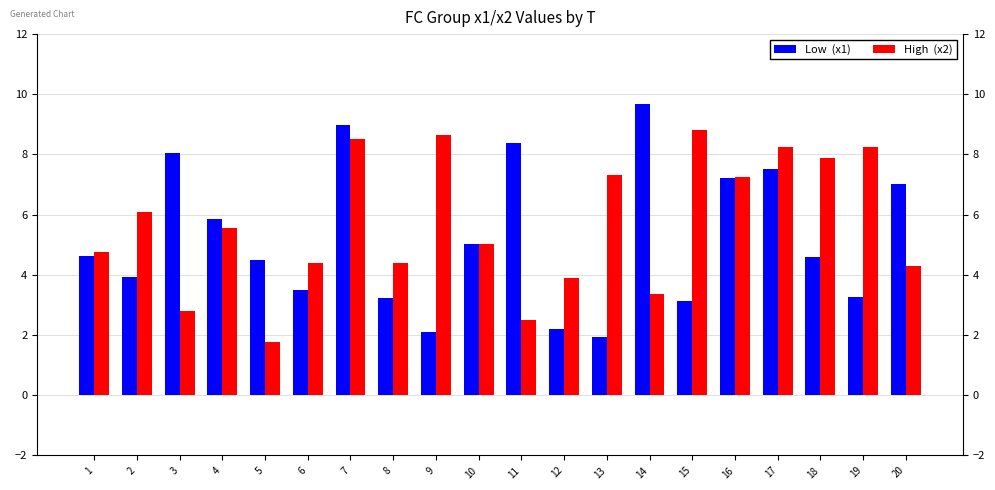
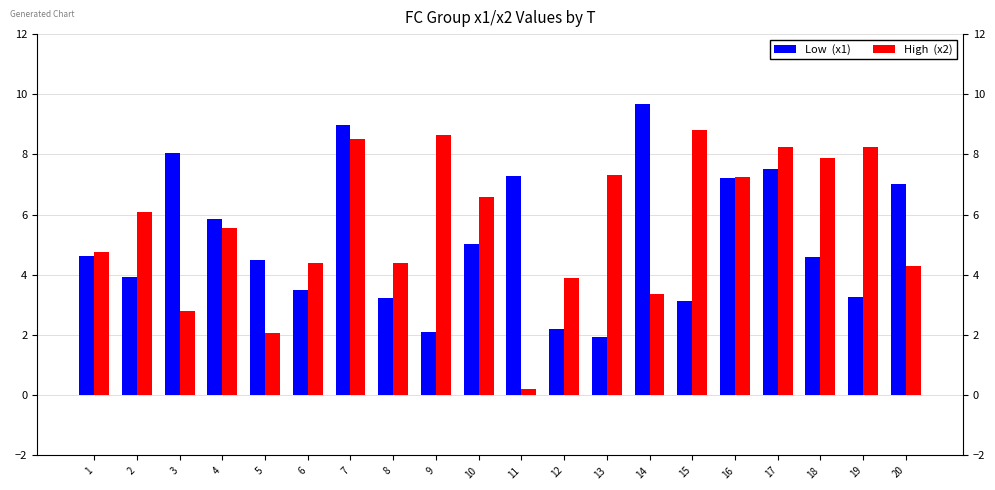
  {
    "Low (x1)": {
      "1": 4.6,
      "2": 3.9,
      "3": 8.0,
      "4": 5.8,
      "5": 4.5,
      "6": 3.5,
      "7": 9.0,
      "8": 3.2,
      "9": 2.1,
      "10": 5.0,
-     "11": 8.4,
+     "11": 7.3,
      "12": 2.2,
      "13": 1.9,
      "14": 9.7,
      "15": 3.1,
      "16": 7.2,
      "17": 7.5,
      "18": 4.6,
      "19": 3.3,
      "20": 7.0
    },
    "High (x2)": {
      "1": 4.8,
      "2": 6.1,
      "3": 2.8,
      "4": 5.6,
-     "5": 1.8,
+     "5": 2.1,
      "6": 4.4,
      "7": 8.5,
      "8": 4.4,
      "9": 8.7,
-     "10": 5.0,
-     "11": 2.5,
+     "10": 6.6,
+     "11": 0.2,
      "12": 3.9,
      "13": 7.3,
      "14": 3.4,
      "15": 8.8,
      "16": 7.3,
      "17": 8.3,
      "18": 7.9,
      "19": 8.3,
      "20": 4.3
    }
  }
